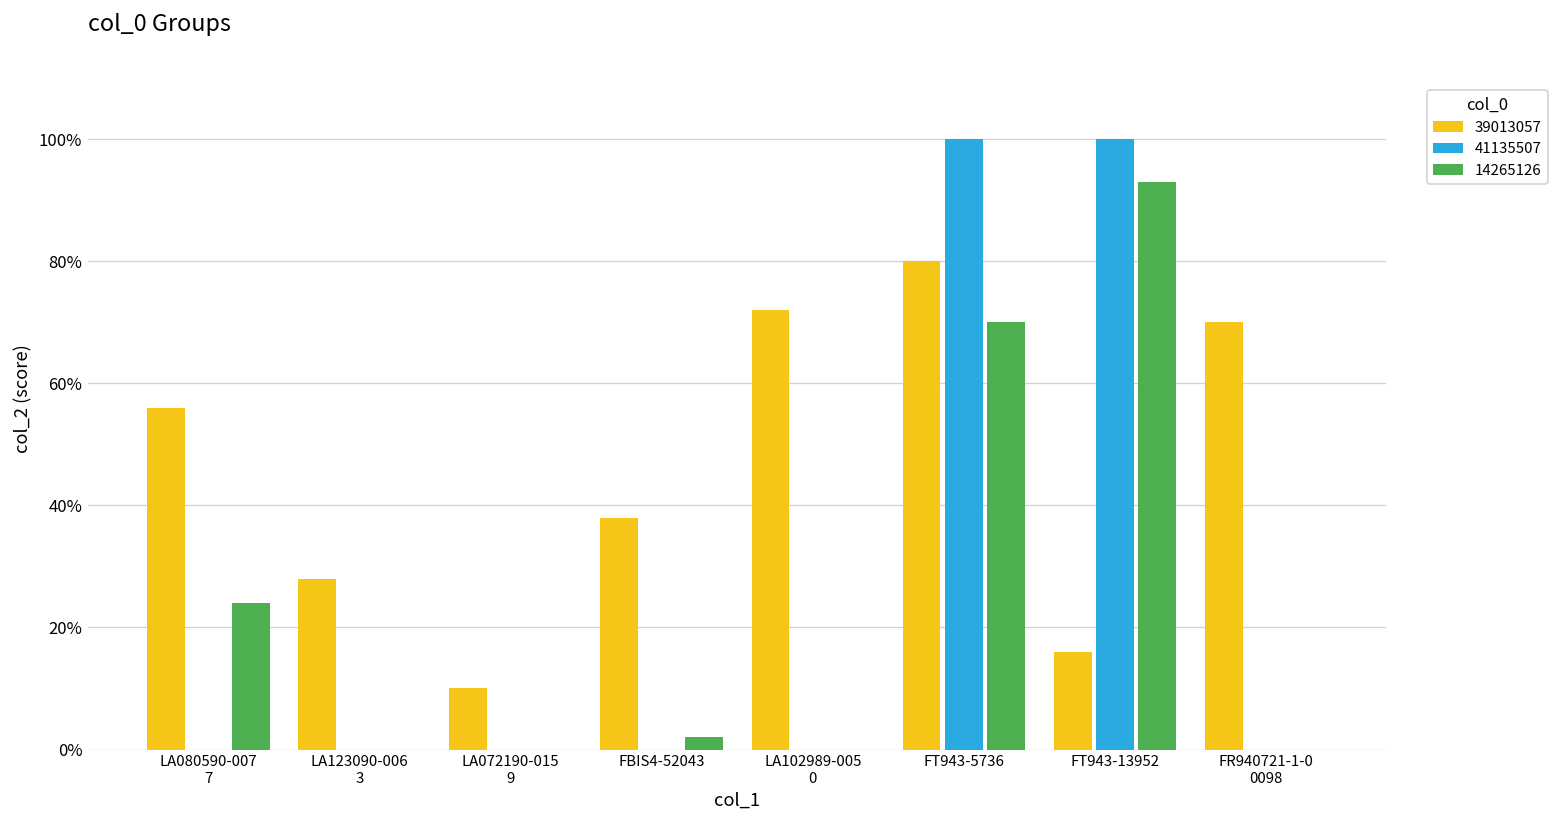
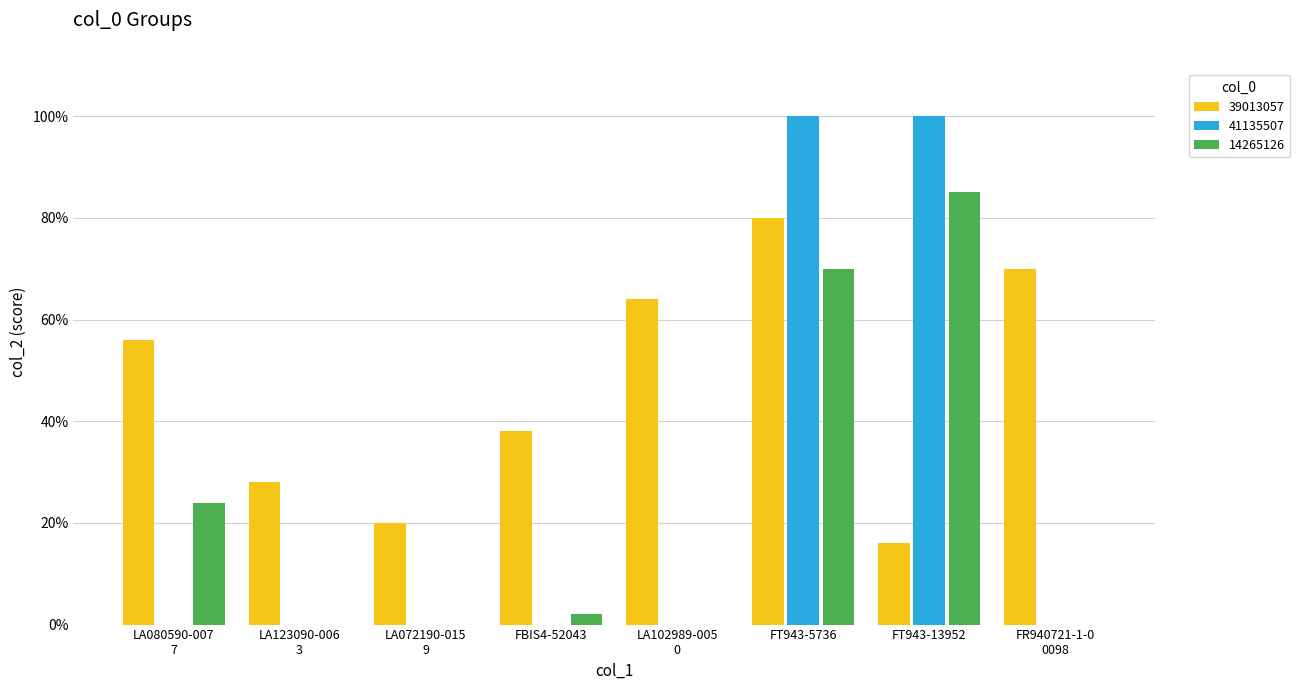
  {
    "39013057": {
      "LA080590-007 7": "56%",
      "LA123090-006 3": "28%",
-     "LA072190-015 9": "10%",
+     "LA072190-015 9": "20%",
      "FBIS4-52043": "38%",
-     "LA102989-005 0": "72%",
+     "LA102989-005 0": "64%",
      "FT943-5736": "80%",
      "FT943-13952": "16%",
      "FR940721-1-0 0098": "70%"
    },
    "41135507": {
      "LA080590-007 7": "0%",
      "LA123090-006 3": "0%",
      "LA072190-015 9": "0%",
      "FBIS4-52043": "0%",
      "LA102989-005 0": "0%",
      "FT943-5736": "100%",
      "FT943-13952": "100%",
      "FR940721-1-0 0098": "0%"
    },
    "14265126": {
      "LA080590-007 7": "24%",
      "LA123090-006 3": "0%",
      "LA072190-015 9": "0%",
      "FBIS4-52043": "2%",
      "LA102989-005 0": "0%",
      "FT943-5736": "70%",
-     "FT943-13952": "93%",
+     "FT943-13952": "85%",
      "FR940721-1-0 0098": "0%"
    }
  }
